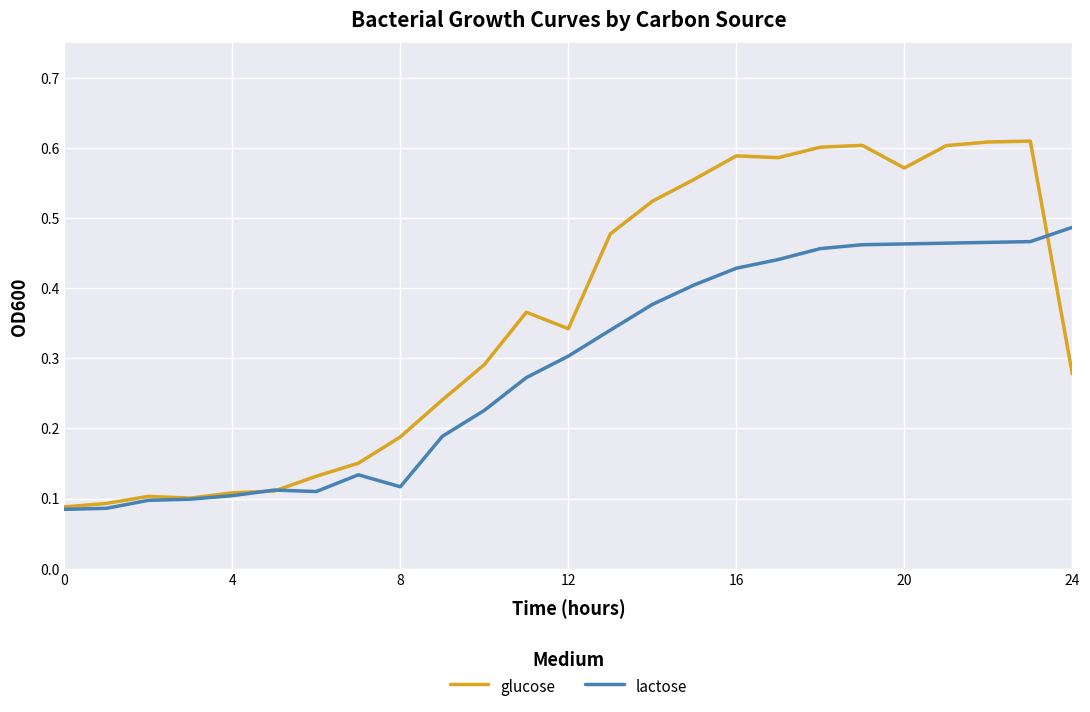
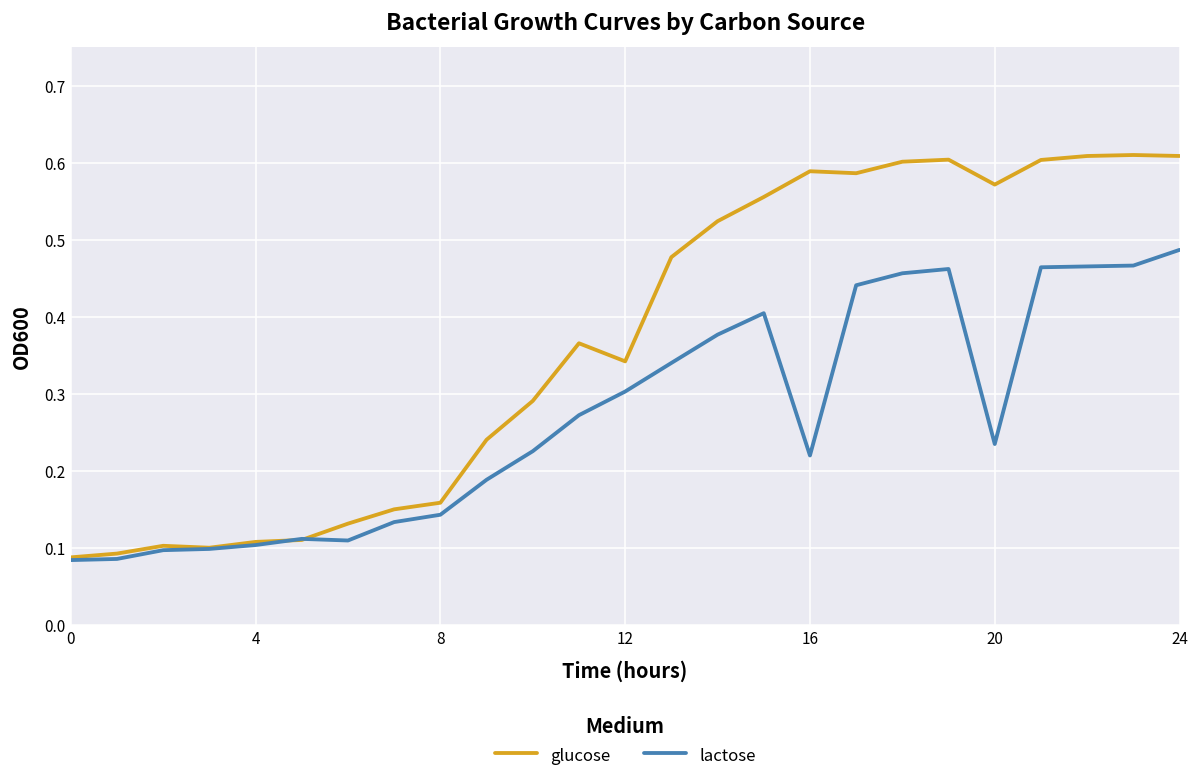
  {
    "glucose": {
      "4": 0.11,
-     "8": 0.19,
+     "8": 0.16,
      "12": 0.34,
      "16": 0.59,
      "20": 0.57,
-     "24": 0.28
+     "24": 0.61
    },
    "lactose": {
      "4": 0.10,
-     "8": 0.12,
+     "8": 0.14,
      "12": 0.30,
-     "16": 0.43,
-     "20": 0.46,
+     "16": 0.22,
+     "20": 0.24,
      "24": 0.49
    }
  }
